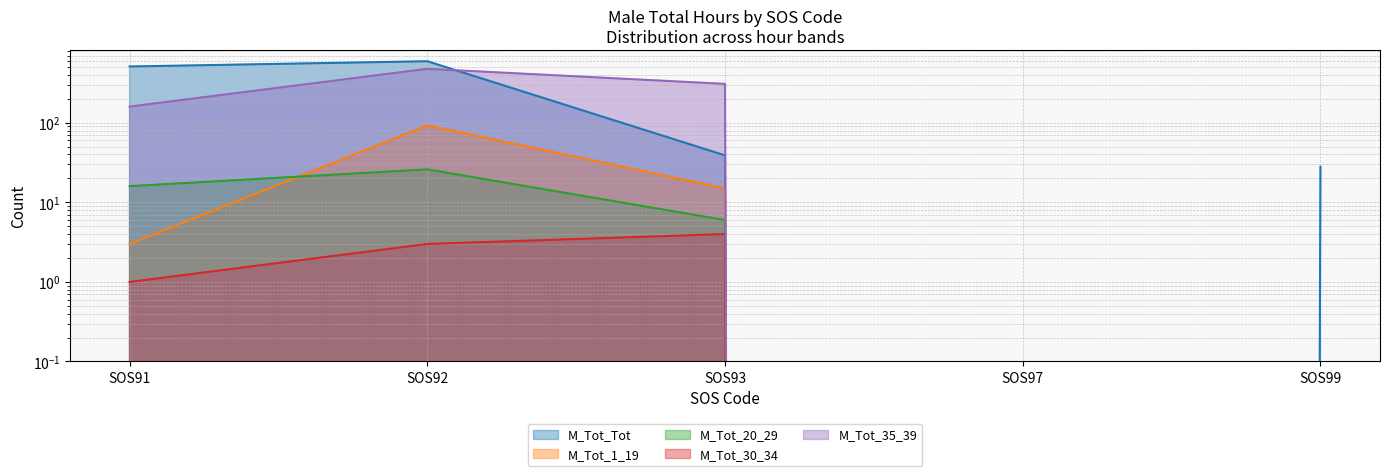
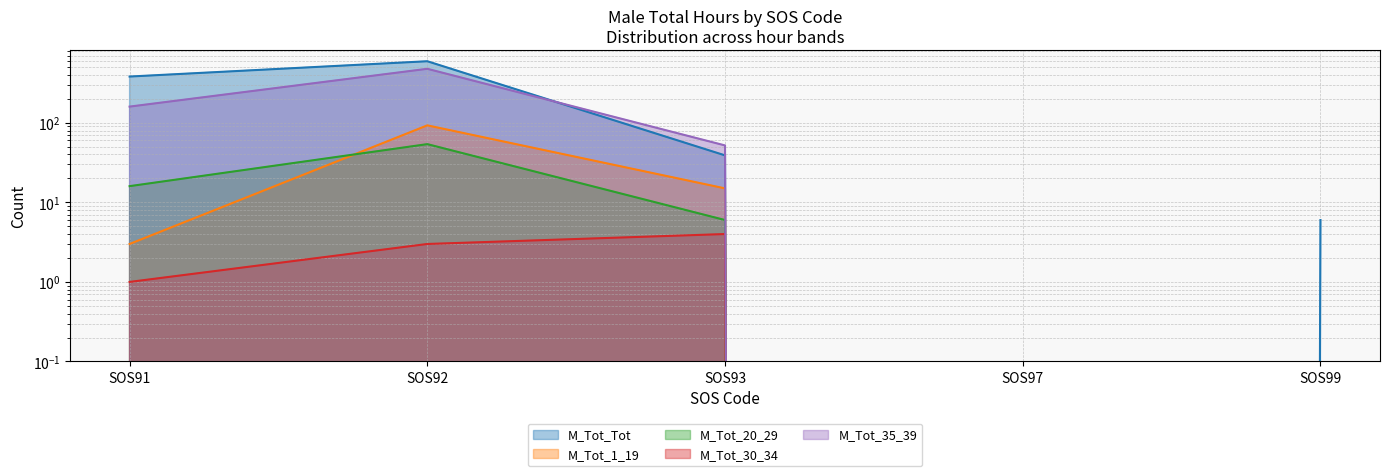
  {
    "M_Tot_Tot": {
-     "SOS91": 500,
+     "SOS91": 400,
      "SOS92": 600,
      "SOS93": 40,
-     "SOS99": 28
+     "SOS99": 6
    },
    "M_Tot_1_19": {
      "SOS91": 3,
      "SOS92": 90,
      "SOS93": 15
    },
    "M_Tot_20_29": {
      "SOS91": 16,
-     "SOS92": 26,
+     "SOS92": 50,
      "SOS93": 6
    },
    "M_Tot_30_34": {
      "SOS91": 1,
      "SOS92": 3,
      "SOS93": 4
    },
    "M_Tot_35_39": {
      "SOS91": 160,
      "SOS92": 500,
-     "SOS93": 310
+     "SOS93": 50
    }
  }
